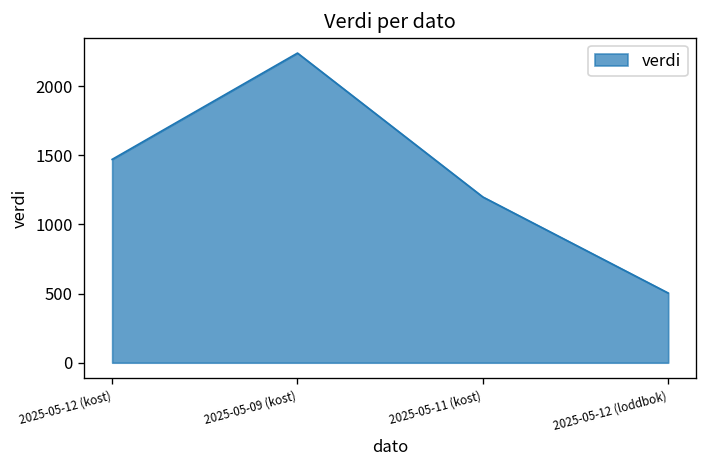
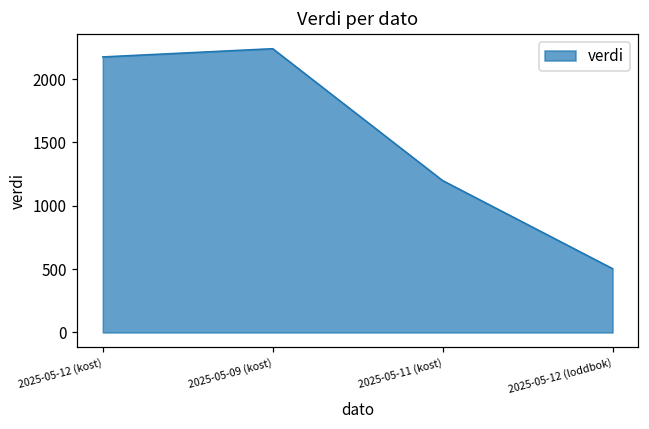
  {
-   "2025-05-12 (kost)": 1470,
+   "2025-05-12 (kost)": 2180,
    "2025-05-09 (kost)": 2240,
    "2025-05-11 (kost)": 1200,
    "2025-05-12 (loddbok)": 500
  }
